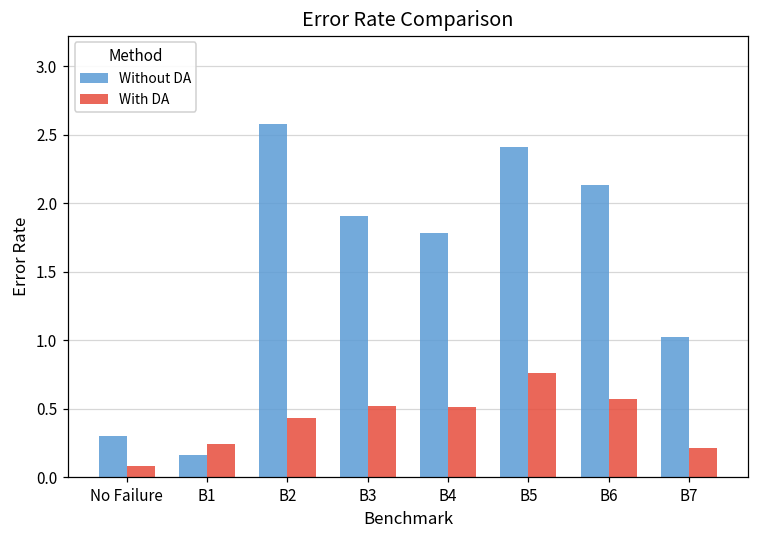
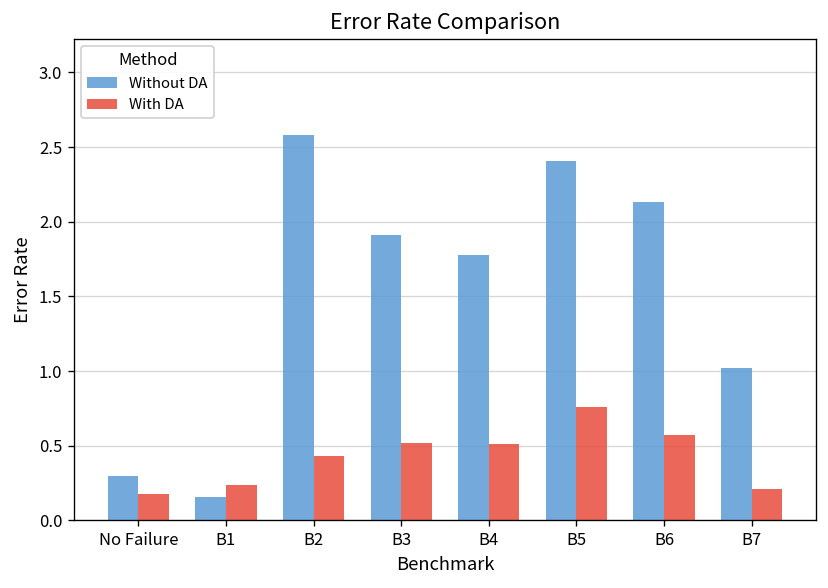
  {
    "Without DA": {
      "No Failure": 0.30,
      "B1": 0.16,
      "B2": 2.58,
      "B3": 1.91,
      "B4": 1.78,
      "B5": 2.41,
      "B6": 2.13,
      "B7": 1.02
    },
    "With DA": {
-     "No Failure": 0.08,
+     "No Failure": 0.18,
      "B1": 0.24,
      "B2": 0.43,
      "B3": 0.52,
      "B4": 0.51,
      "B5": 0.76,
      "B6": 0.57,
      "B7": 0.21
    }
  }
